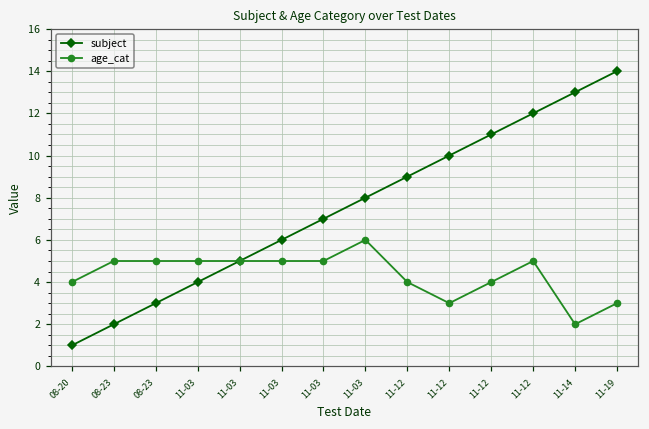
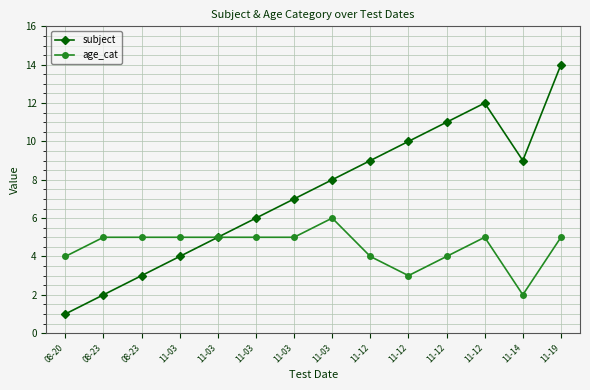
  {
    "subject": {
      "08-20": 1,
-     "11-14": 13,
+     "11-14": 9,
      "11-19": 14
    },
    "age_cat": {
      "08-20": 4,
      "11-14": 2,
-     "11-19": 3
+     "11-19": 5
    }
  }
